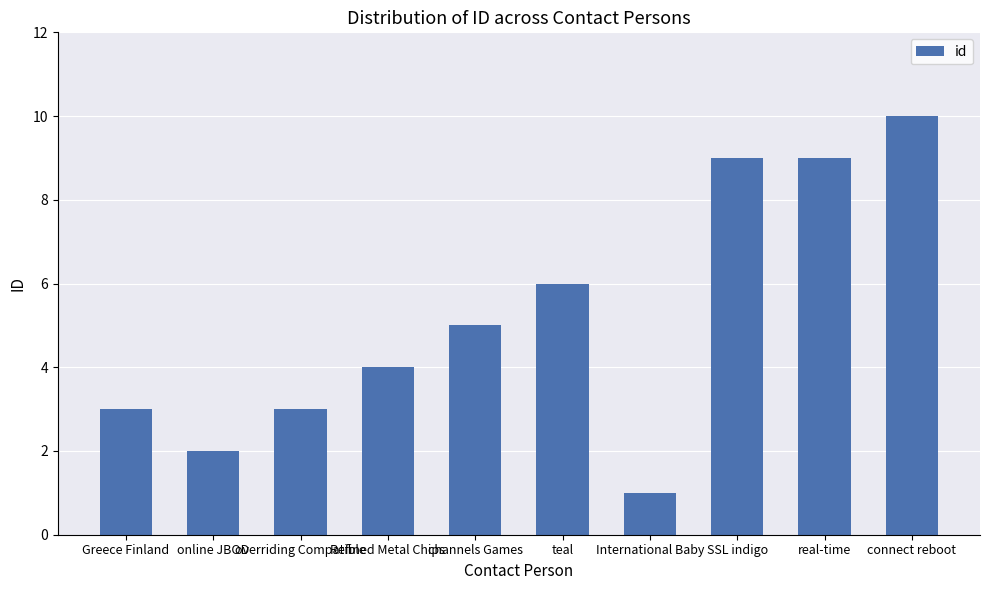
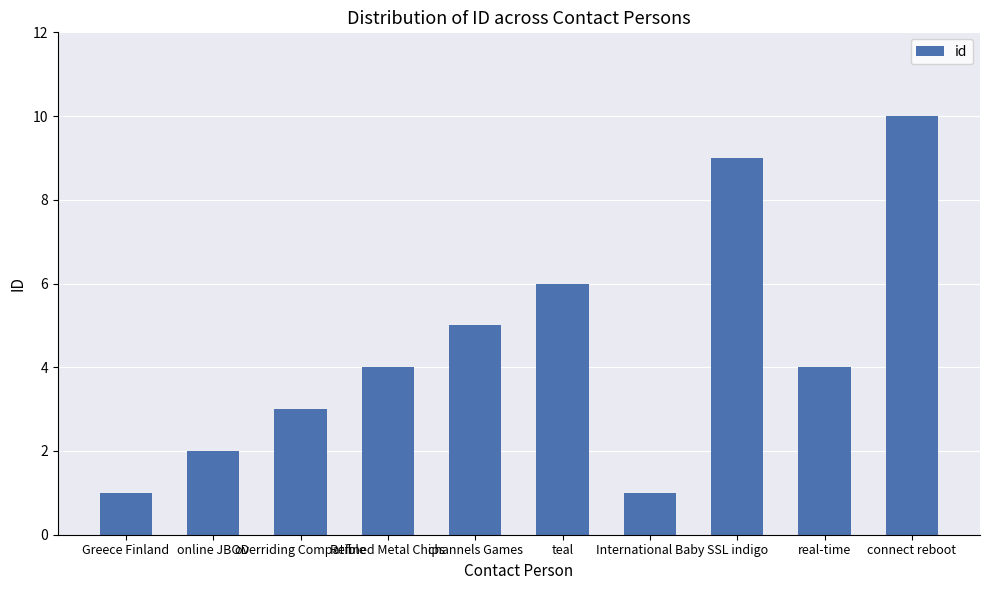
  {
-   "Greece Finland": 3,
+   "Greece Finland": 1,
    "teal": 6,
    "International Baby": 1,
    "SSL indigo": 9,
-   "real-time": 9,
+   "real-time": 4,
    "connect reboot": 10
  }
